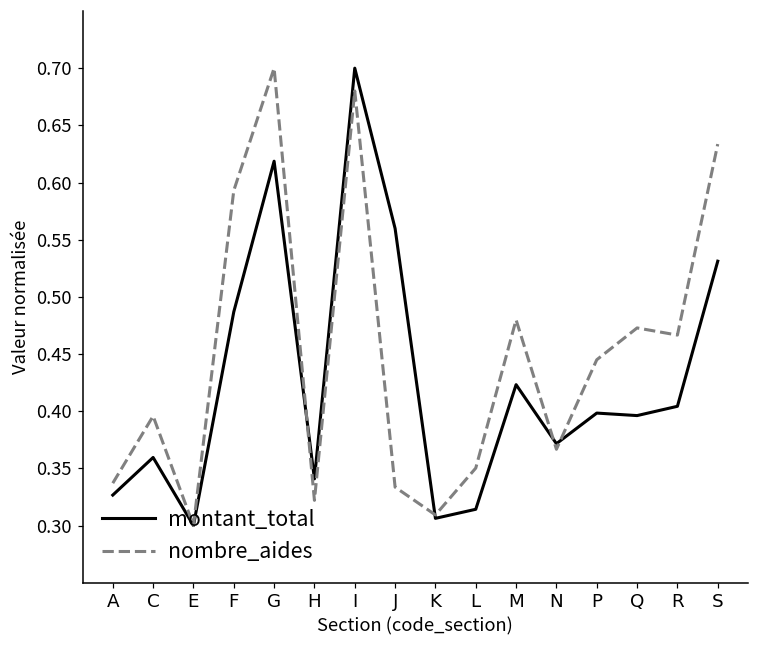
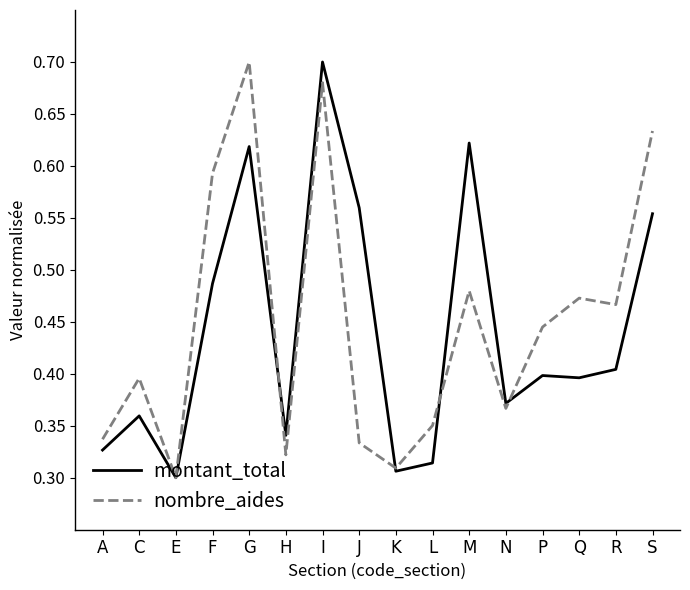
  {
    "montant_total": {
      "A": 0.327,
      "C": 0.360,
      "F": 0.487,
      "G": 0.619,
      "H": 0.341,
      "I": 0.700,
      "J": 0.560,
      "K": 0.306,
      "L": 0.314,
-     "M": 0.423,
+     "M": 0.622,
      "N": 0.372,
      "P": 0.398,
      "Q": 0.396,
      "R": 0.404,
-     "S": 0.531
+     "S": 0.554
    },
    "nombre_aides": {
      "A": 0.337,
      "C": 0.396,
      "F": 0.593,
      "G": 0.700,
      "H": 0.322,
      "I": 0.680,
      "J": 0.334,
      "K": 0.309,
      "L": 0.350,
      "M": 0.480,
      "N": 0.367,
      "P": 0.445,
      "Q": 0.473,
      "R": 0.467,
      "S": 0.634
    }
  }
